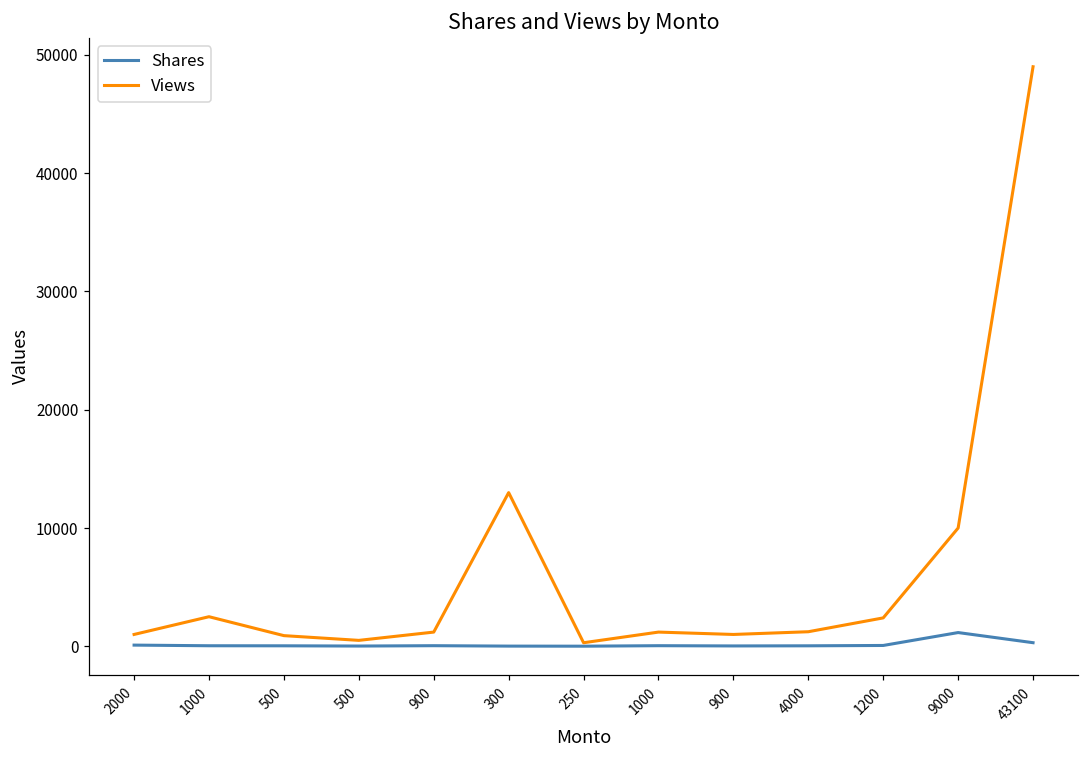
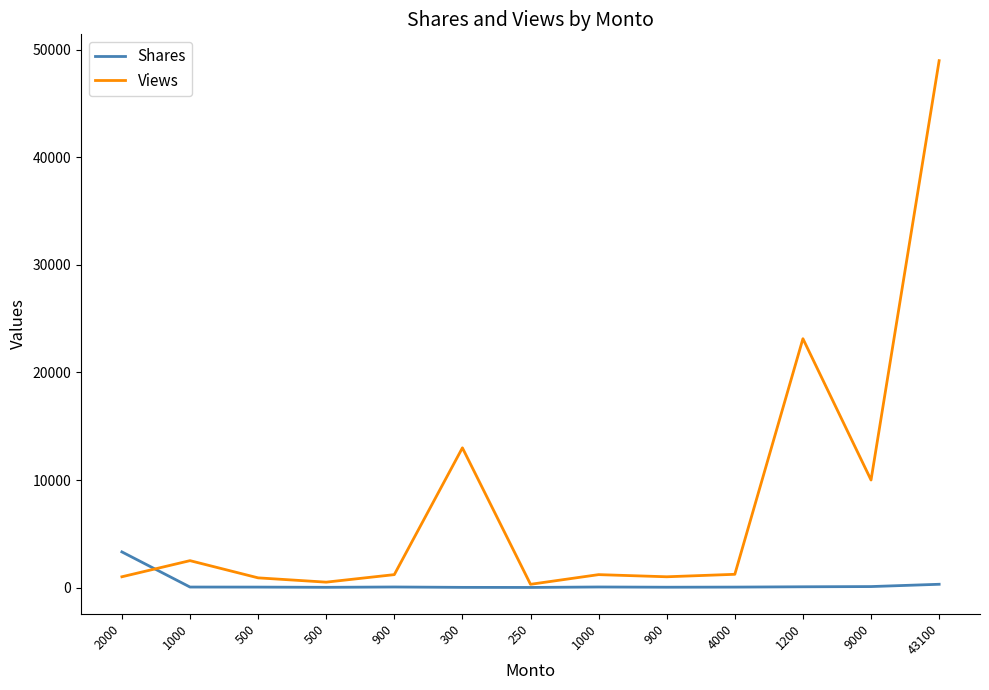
  {
    "Shares": {
-     "2000": 100,
+     "2000": 3300,
      "300": 0,
      "250": 0,
      "4000": 0,
      "1200": 100,
-     "9000": 1200,
+     "9000": 100,
      "43100": 300
    },
    "Views": {
      "2000": 1000,
      "300": 13000,
      "250": 300,
      "4000": 1200,
-     "1200": 2400,
+     "1200": 23100,
      "9000": 10000,
      "43100": 49000
    }
  }
